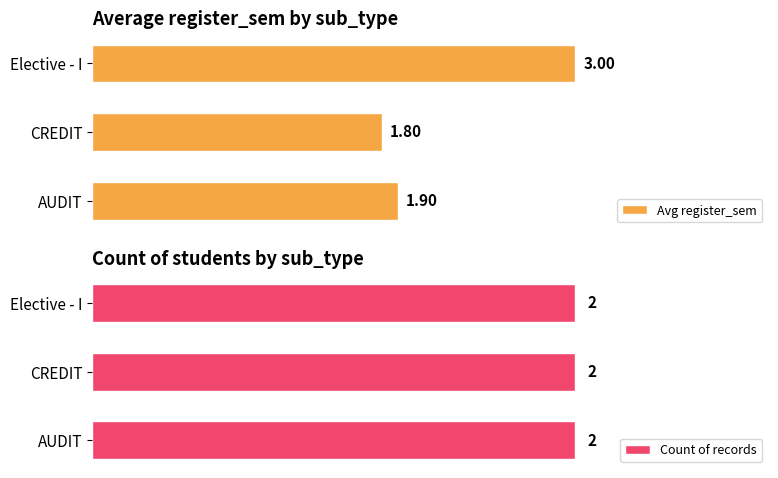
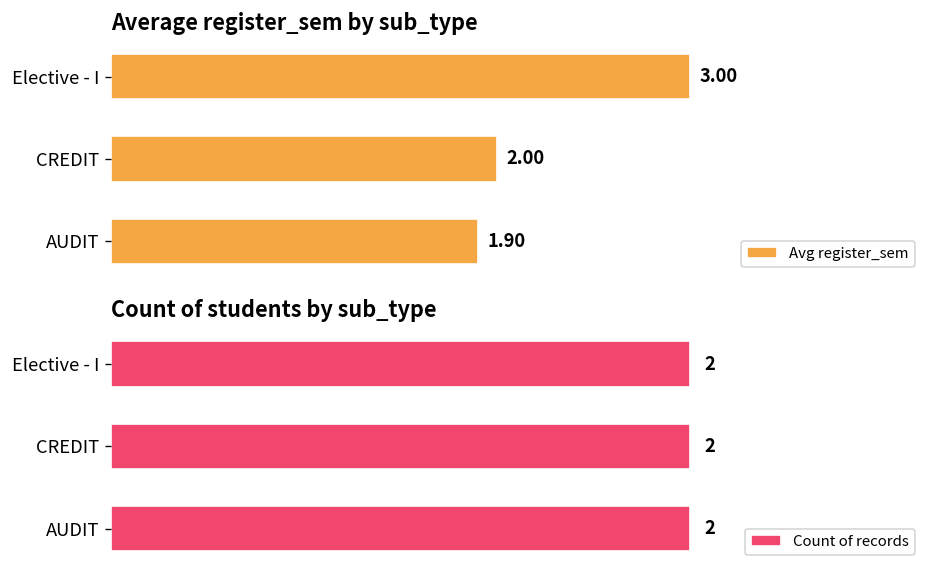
  {
    "Average register_sem by sub_type": {
      "Elective - I": 3.00,
-     "CREDIT": 1.80,
+     "CREDIT": 2.00,
      "AUDIT": 1.90
    },
    "Count of students by sub_type": {
      "Elective - I": 2,
      "CREDIT": 2,
      "AUDIT": 2
    }
  }
